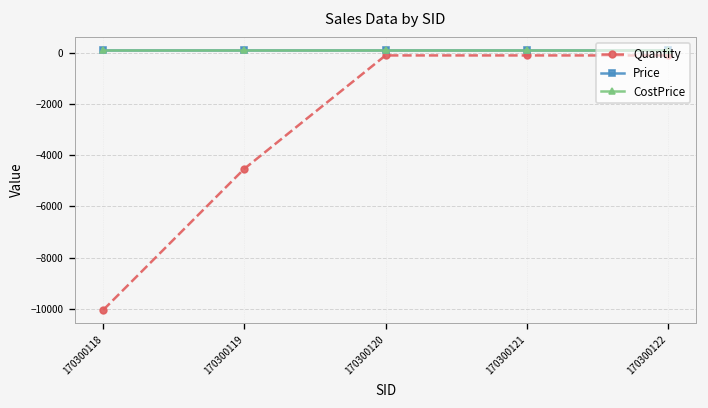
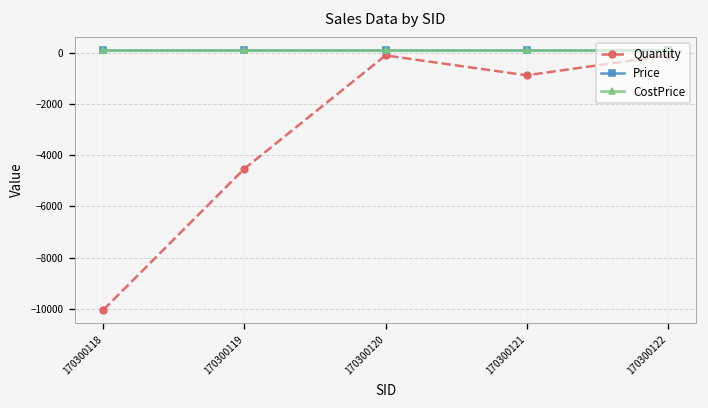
  {
    "Quantity": {
      "170300118": -10000,
      "170300119": -4500,
      "170300120": -100,
-     "170300121": -100
+     "170300121": -900
    },
    "CostPrice": {
      "170300118": 100,
      "170300119": 100,
      "170300120": 100,
      "170300121": 100
    }
  }
